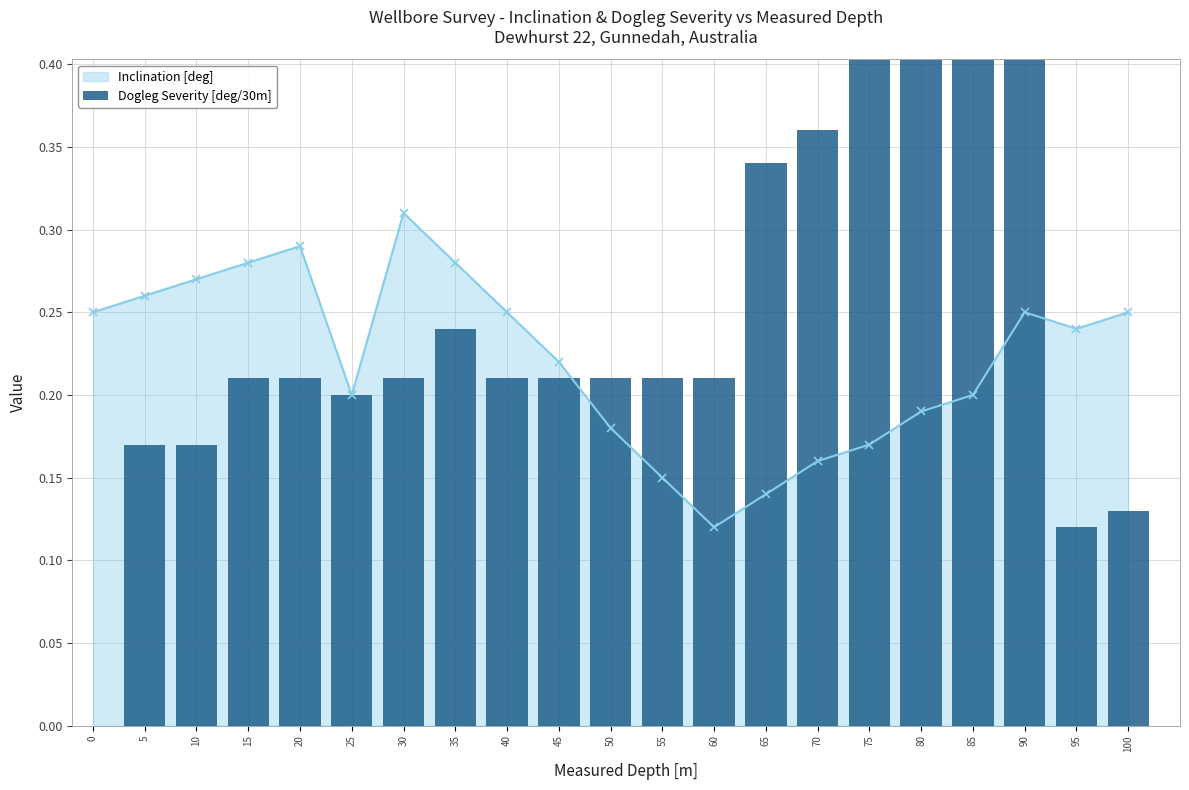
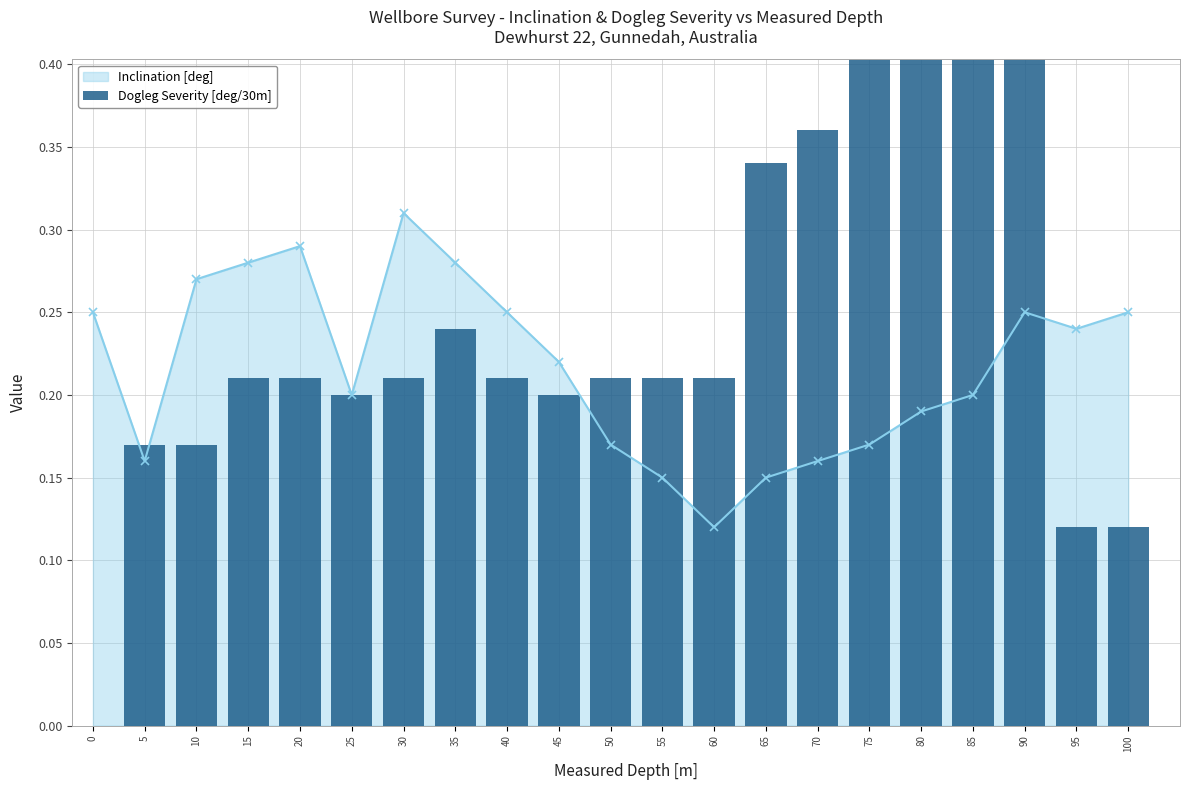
  {
    "Inclination [deg]": {
      "0": 0.25,
-     "5": 0.26,
+     "5": 0.16,
      "10": 0.27,
      "15": 0.28,
      "20": 0.29,
      "25": 0.20,
      "30": 0.31,
      "35": 0.28,
      "40": 0.25,
      "45": 0.22,
-     "50": 0.18,
+     "50": 0.17,
      "55": 0.15,
      "60": 0.12,
-     "65": 0.14,
+     "65": 0.15,
      "70": 0.16,
      "75": 0.17,
      "80": 0.19,
      "85": 0.20,
      "90": 0.25,
      "95": 0.24,
      "100": 0.25
    },
    "Dogleg Severity [deg/30m]": {
      "0": 0.00,
      "5": 0.17,
      "10": 0.17,
      "15": 0.21,
      "20": 0.21,
      "25": 0.20,
      "30": 0.21,
      "35": 0.24,
      "40": 0.21,
-     "45": 0.21,
+     "45": 0.20,
      "50": 0.21,
      "55": 0.21,
      "60": 0.21,
      "65": 0.34,
      "70": 0.36,
      "95": 0.12,
-     "100": 0.13
+     "100": 0.12
    }
  }
